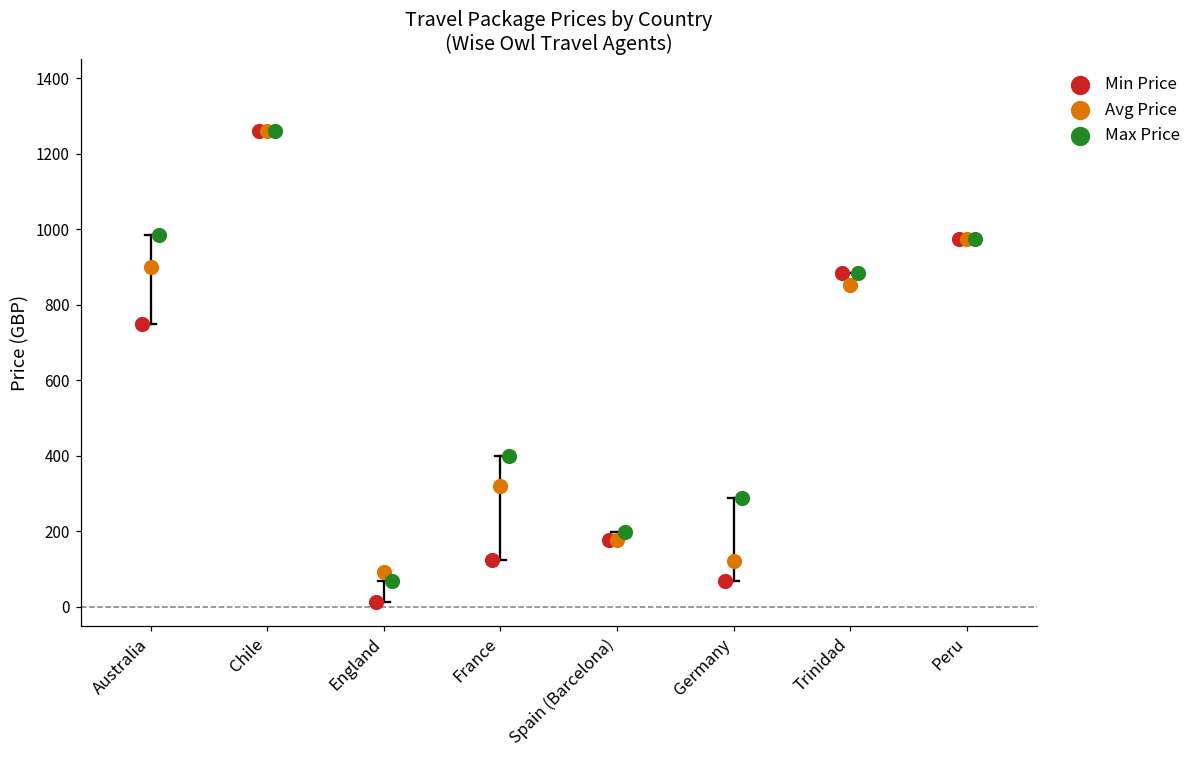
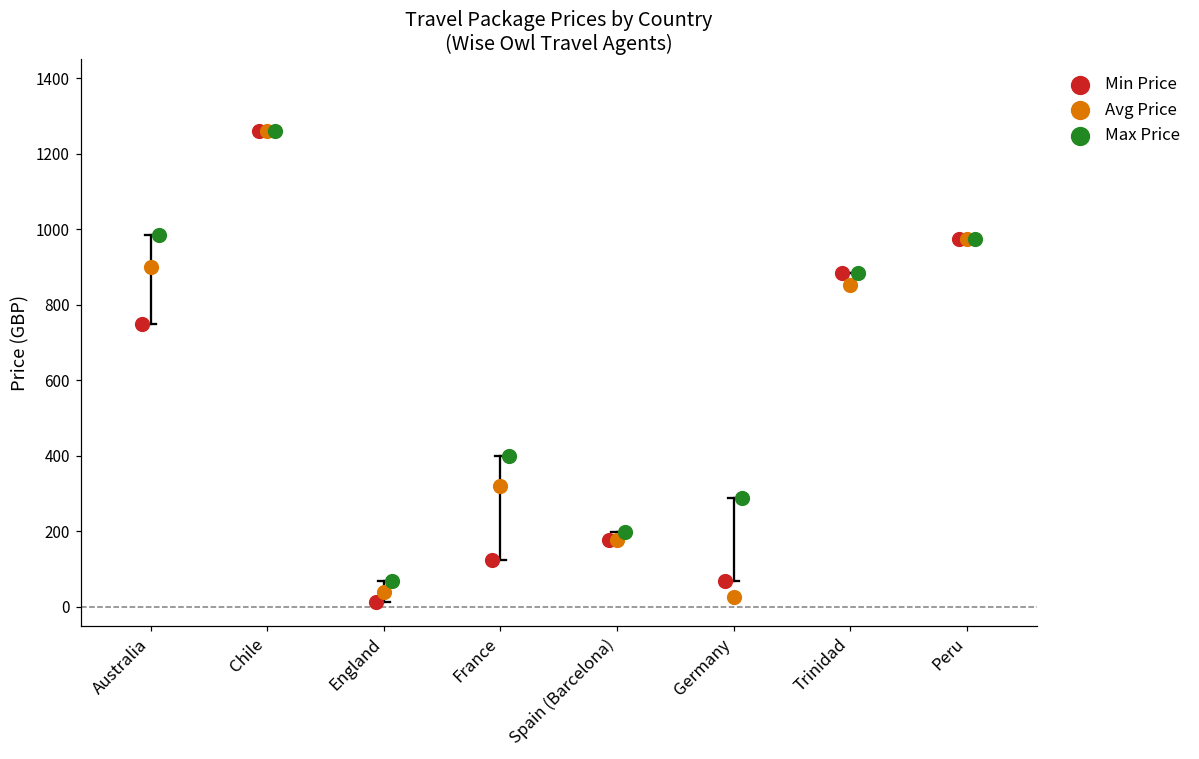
  {
    "Avg Price": {
-     "England": 90,
-     "Germany": 120
+     "England": 40,
+     "Germany": 30
    }
  }
